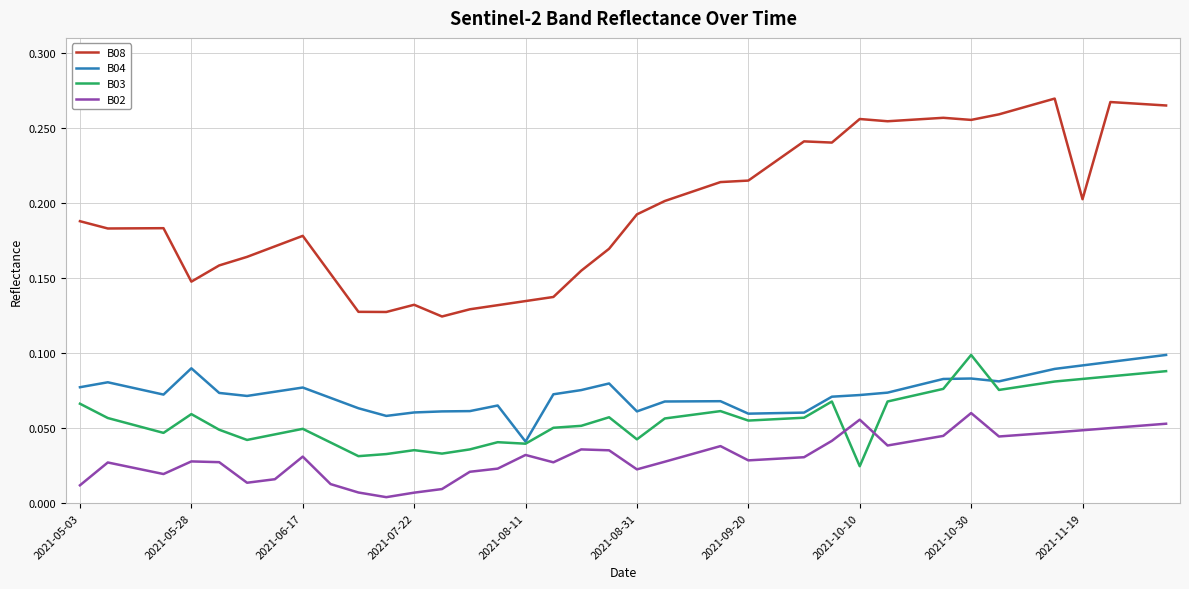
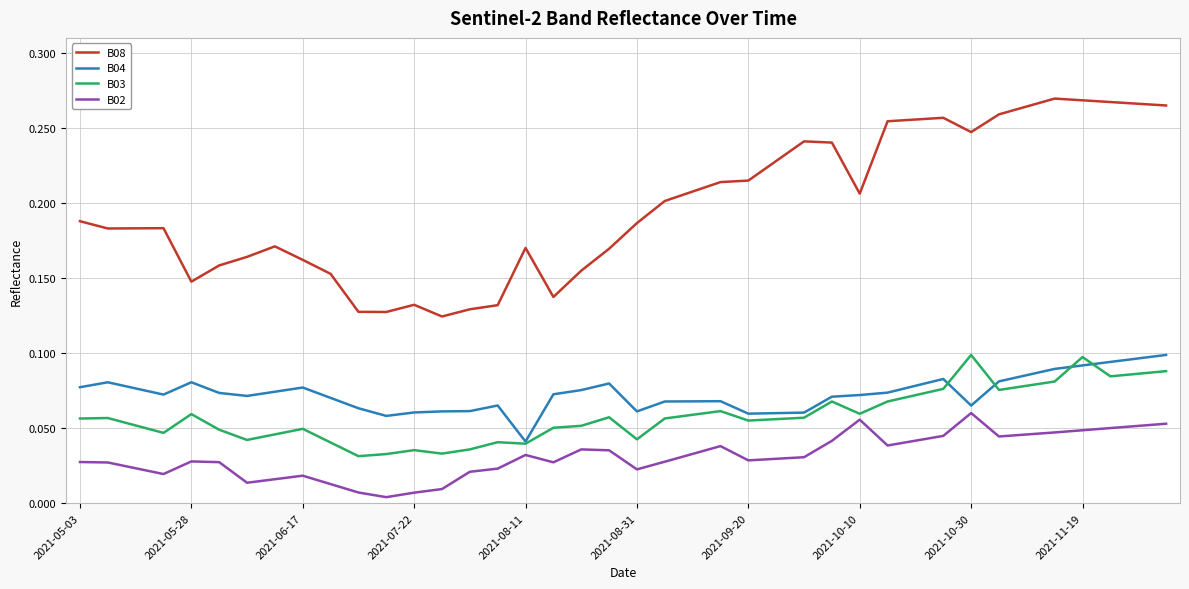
  {
    "B08": {
      "2021-05-03": 0.188,
      "2021-05-28": 0.148,
-     "2021-06-17": 0.178,
+     "2021-06-17": 0.162,
      "2021-07-22": 0.132,
-     "2021-08-11": 0.135,
-     "2021-08-31": 0.192,
+     "2021-08-11": 0.170,
+     "2021-08-31": 0.187,
      "2021-09-20": 0.215,
-     "2021-10-10": 0.256,
-     "2021-10-30": 0.255,
-     "2021-11-19": 0.202
+     "2021-10-10": 0.206,
+     "2021-10-30": 0.247,
+     "2021-11-19": 0.268
    },
    "B04": {
      "2021-05-03": 0.077,
-     "2021-05-28": 0.090,
+     "2021-05-28": 0.081,
      "2021-06-17": 0.077,
      "2021-07-22": 0.060,
      "2021-08-31": 0.061,
      "2021-09-20": 0.060,
      "2021-10-10": 0.072,
-     "2021-10-30": 0.083,
+     "2021-10-30": 0.065,
      "2021-11-19": 0.092
    },
    "B03": {
-     "2021-05-03": 0.066,
+     "2021-05-03": 0.056,
      "2021-05-28": 0.059,
      "2021-06-17": 0.050,
      "2021-07-22": 0.035,
      "2021-08-31": 0.043,
      "2021-09-20": 0.055,
-     "2021-10-10": 0.025,
+     "2021-10-10": 0.060,
      "2021-10-30": 0.099,
-     "2021-11-19": 0.083
+     "2021-11-19": 0.097
    },
    "B02": {
-     "2021-05-03": 0.012,
+     "2021-05-03": 0.027,
      "2021-05-28": 0.028,
-     "2021-06-17": 0.031,
+     "2021-06-17": 0.018,
      "2021-07-22": 0.007,
      "2021-08-11": 0.032,
      "2021-08-31": 0.023,
      "2021-09-20": 0.029,
      "2021-10-10": 0.056,
      "2021-10-30": 0.060,
      "2021-11-19": 0.049
    }
  }
